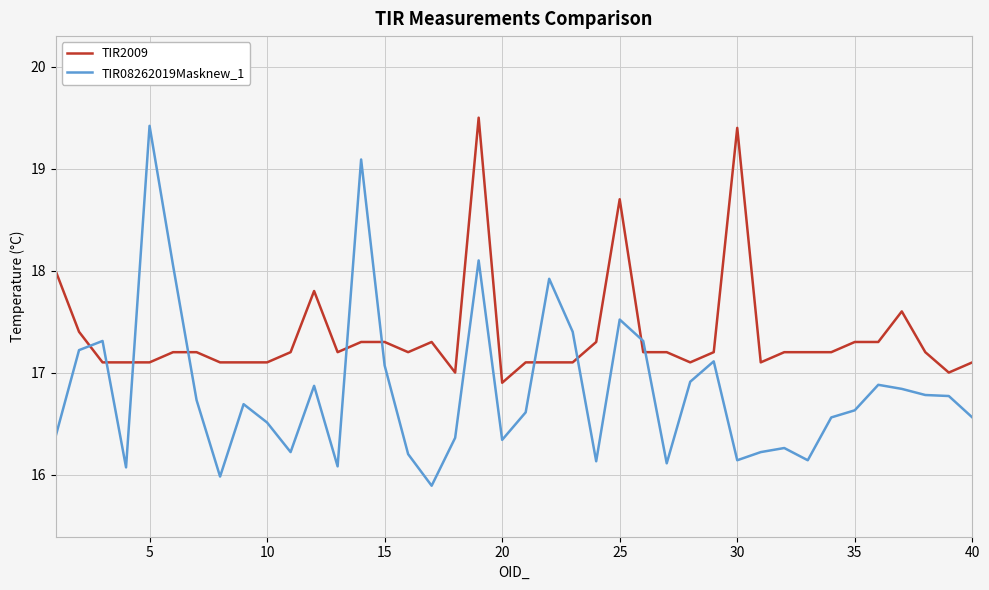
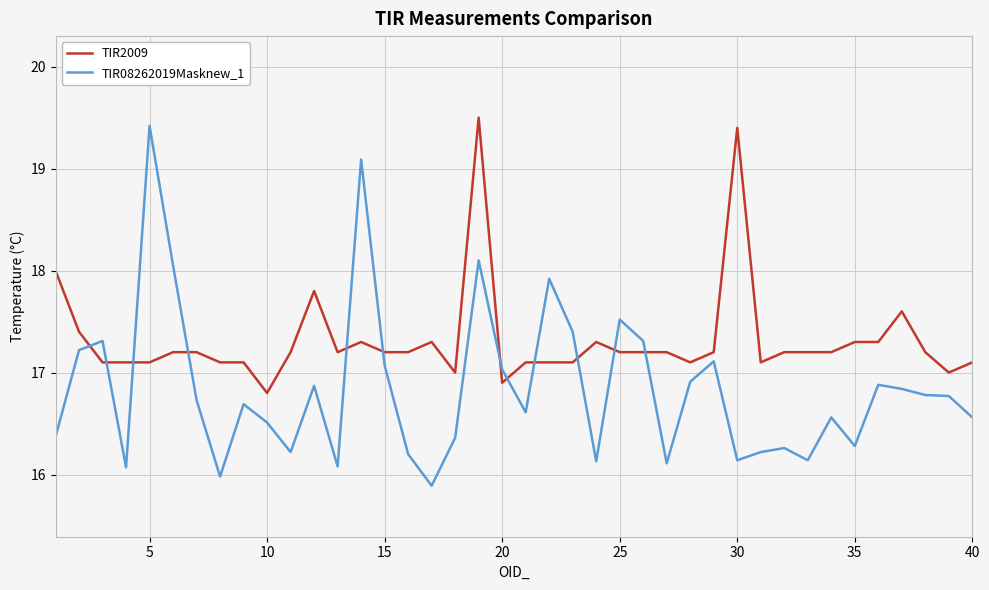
  {
    "TIR2009": {
      "5": 17.1,
-     "10": 17.1,
-     "15": 17.3,
+     "10": 16.8,
+     "15": 17.2,
      "20": 16.9,
-     "25": 18.7,
+     "25": 17.2,
      "30": 19.4,
      "35": 17.3,
      "40": 17.1
    },
    "TIR08262019Masknew_1": {
      "5": 19.42,
      "10": 16.51,
      "15": 17.07,
-     "20": 16.34,
+     "20": 17.03,
      "25": 17.52,
      "30": 16.14,
-     "35": 16.63,
+     "35": 16.28,
      "40": 16.56
    }
  }
